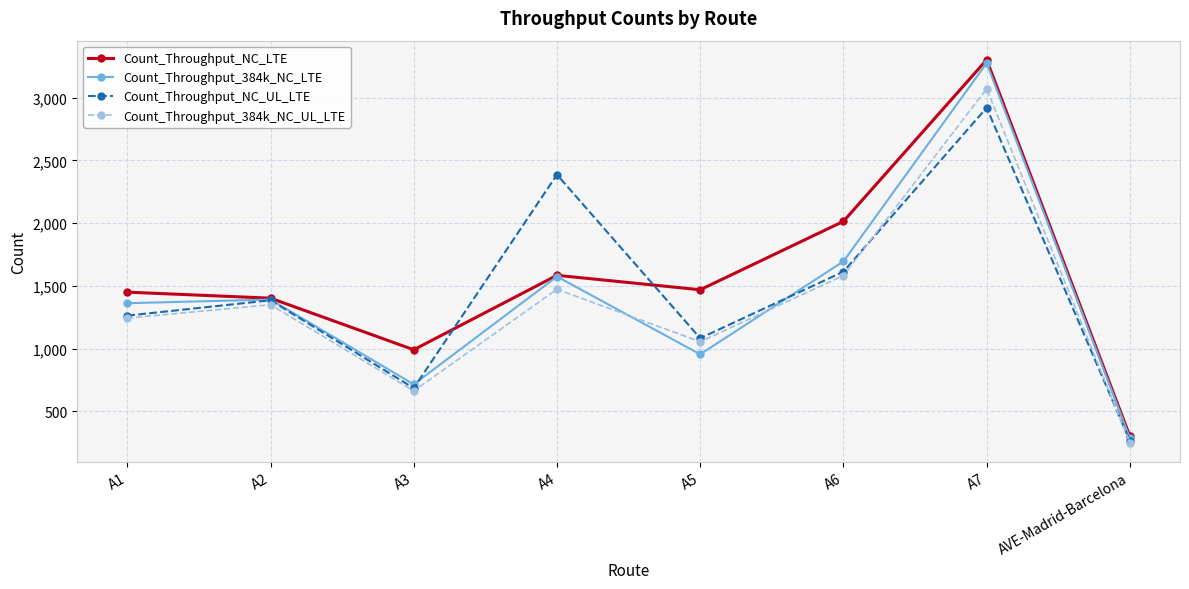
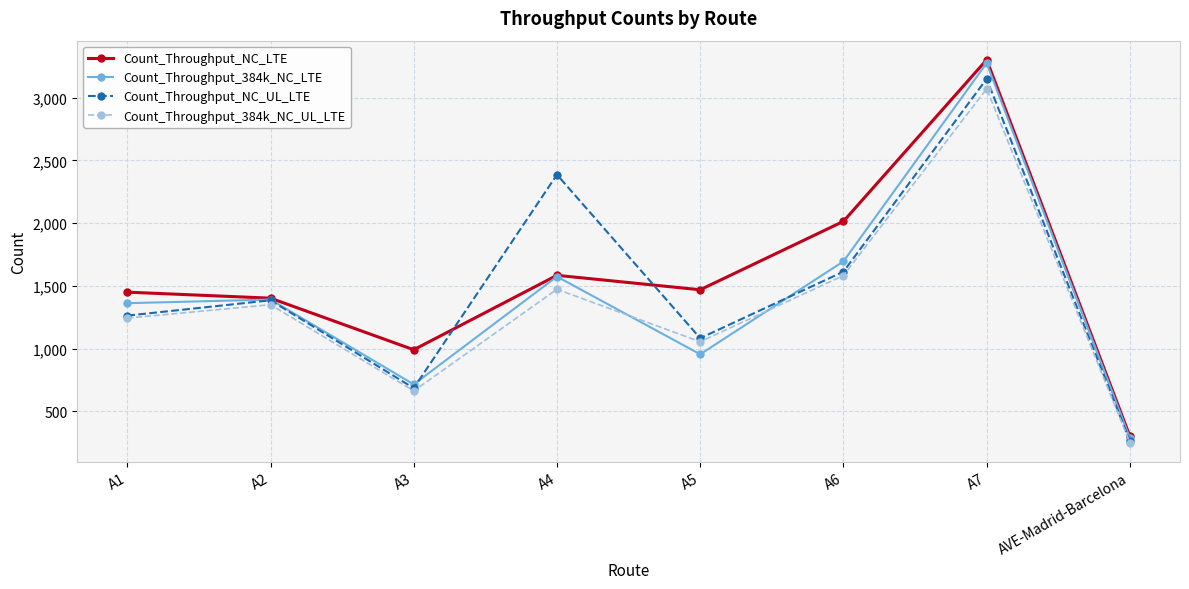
  {
    "Count_Throughput_NC_LTE": {
      "A1": "1,450",
      "A3": "990",
      "A5": "1,470",
      "A6": "2,010",
      "A7": "3,300"
    },
    "Count_Throughput_NC_UL_LTE": {
      "A3": "690",
      "A4": "2,390",
      "A5": "1,080",
      "A6": "1,610",
-     "A7": "2,920"
+     "A7": "3,150"
    }
  }
